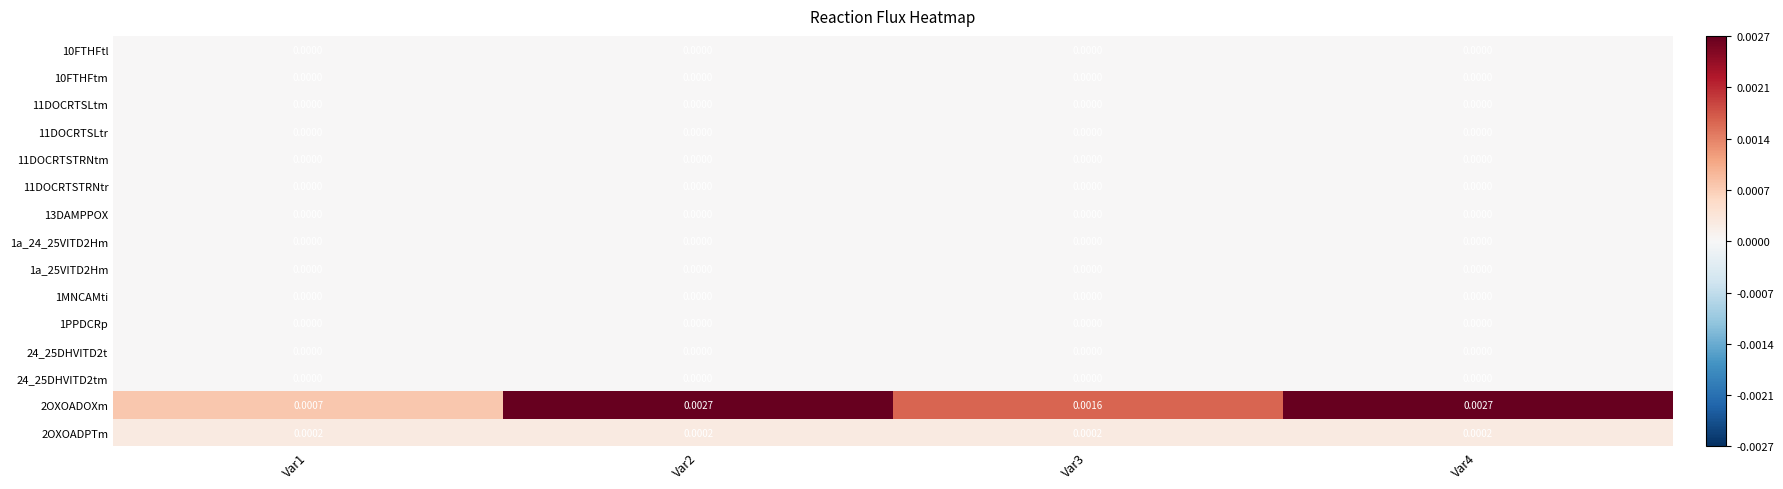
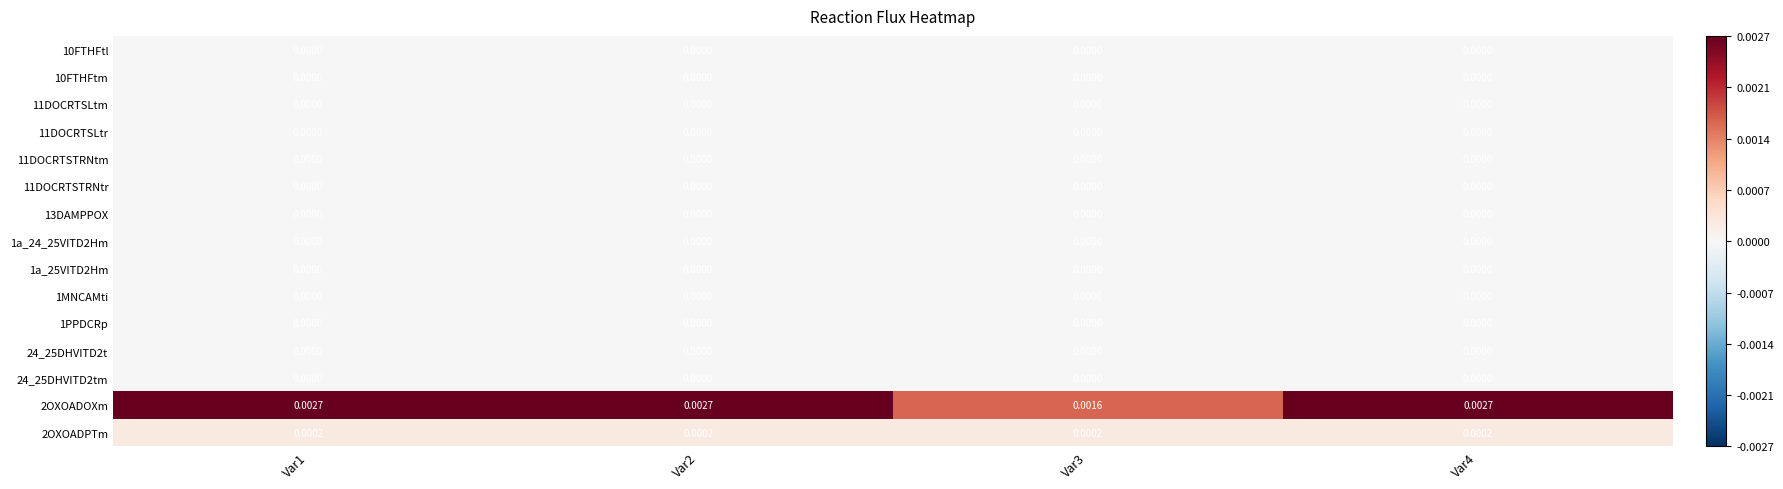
  {
    "2OXOADOXm": {
-     "Var1": 0.0007,
+     "Var1": 0.0027,
      "Var2": 0.0027,
      "Var3": 0.0016,
      "Var4": 0.0027
    }
  }
